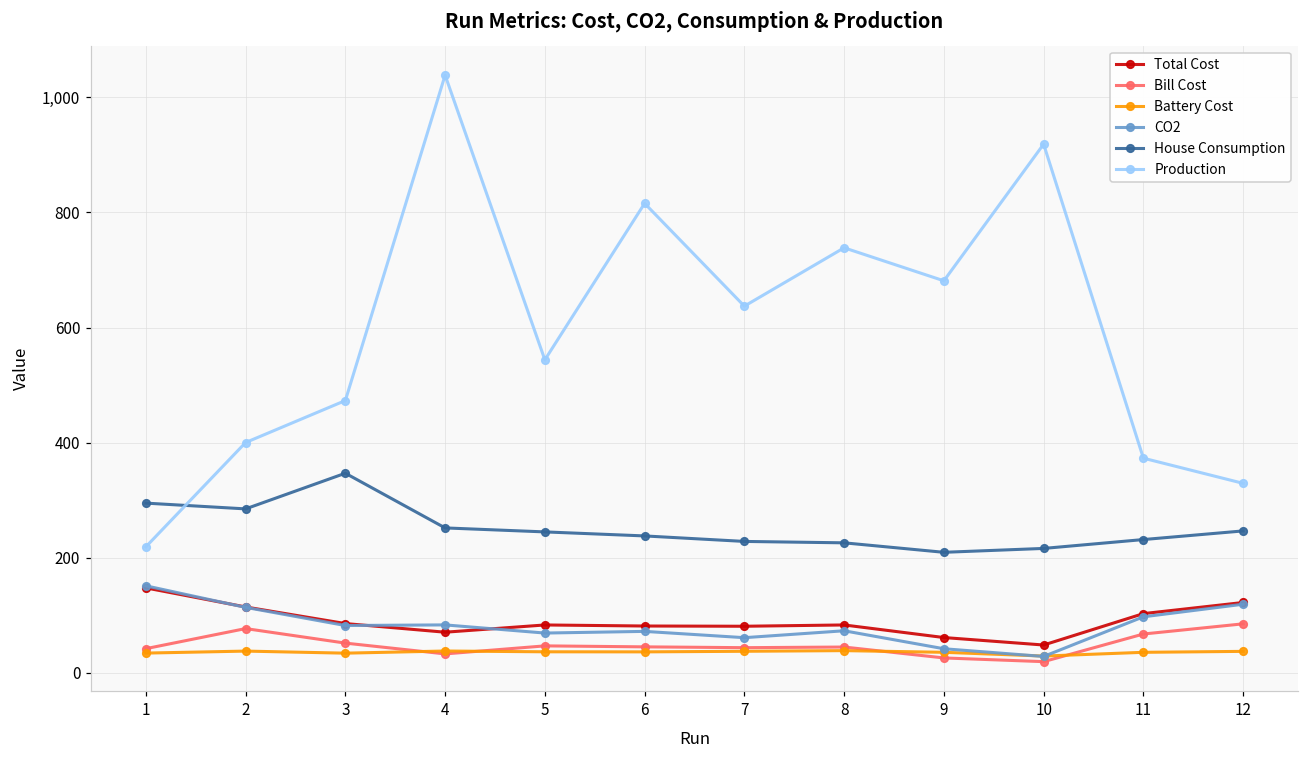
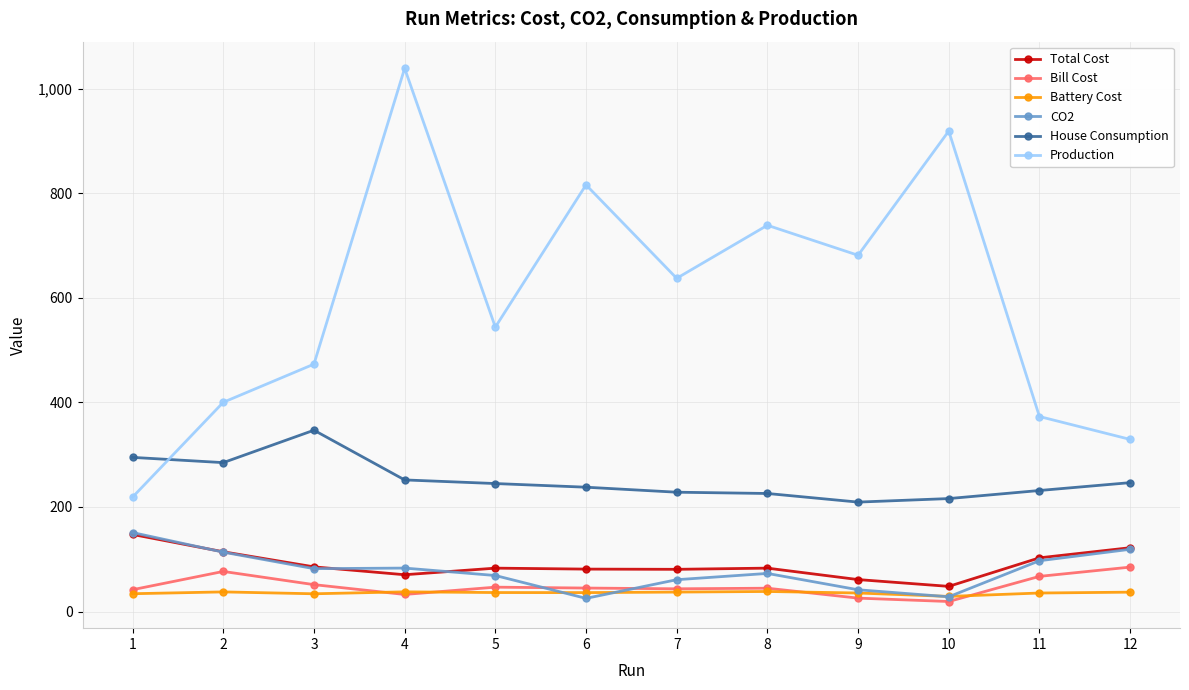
  {
    "Total Cost": {
      "4": "70",
      "5": "80",
      "6": "80",
      "7": "80",
      "8": "80",
      "9": "60",
      "10": "50",
      "11": "100"
    },
    "Bill Cost": {
      "1": "40",
      "2": "80",
      "3": "50",
      "4": "30",
      "5": "50",
      "6": "40",
      "7": "40",
      "8": "40",
      "9": "30",
      "10": "20",
      "11": "70",
      "12": "80"
    },
    "Battery Cost": {
      "1": "30",
      "2": "40",
      "3": "30",
      "4": "40",
      "5": "40",
      "6": "40",
      "7": "40",
      "8": "40",
      "9": "40",
      "11": "40",
      "12": "40"
    },
    "CO2": {
      "4": "80",
      "5": "70",
-     "6": "70",
+     "6": "30",
      "7": "60",
      "8": "70",
      "9": "40",
      "11": "100"
    },
    "House Consumption": {
      "1": "290",
      "2": "280",
      "3": "350",
      "4": "250",
      "5": "240",
      "6": "240",
      "7": "230",
      "8": "230",
      "9": "210",
      "10": "220",
      "11": "230",
      "12": "250"
    },
    "Production": {
      "1": "220",
      "2": "400",
      "3": "470",
      "4": "1,040",
      "5": "540",
      "6": "820",
      "7": "640",
      "8": "740",
      "9": "680",
      "10": "920",
      "11": "370",
      "12": "330"
    }
  }
